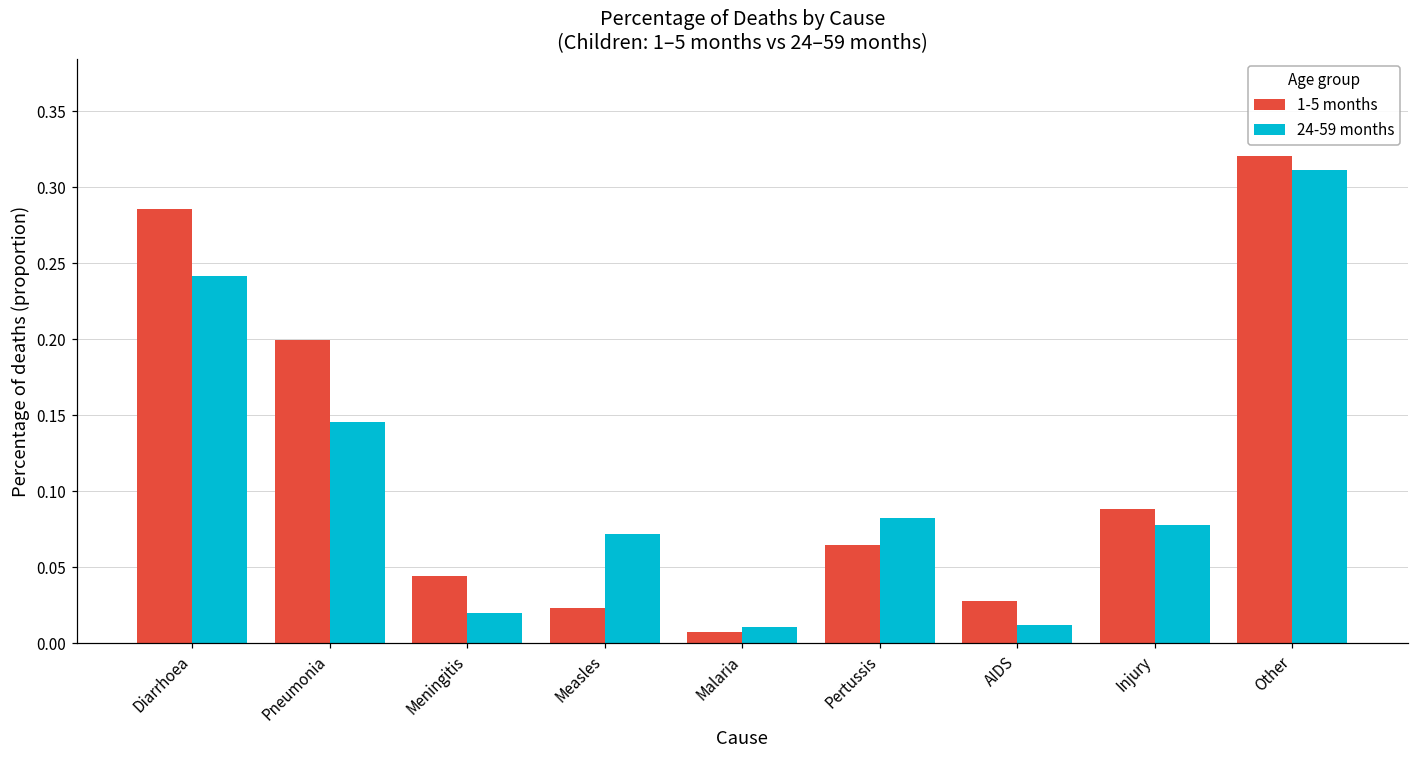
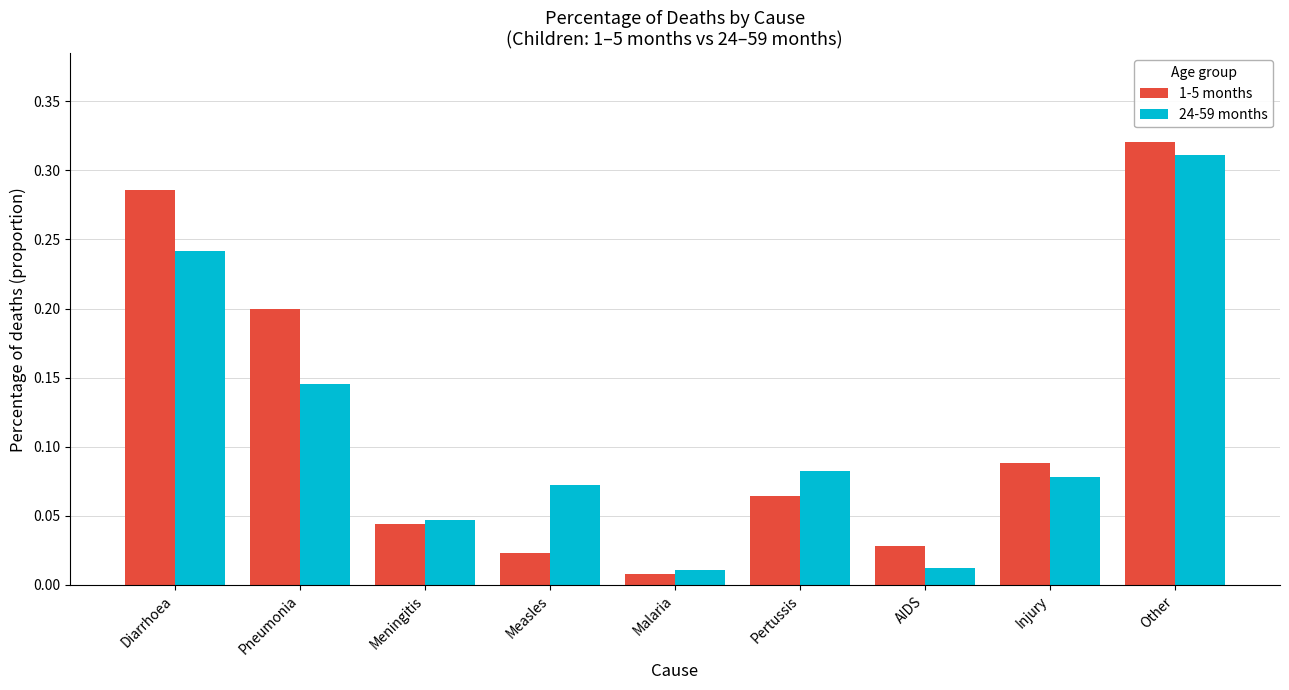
  {
    "1-5 months": {
      "Diarrhoea": 0.286,
      "Pneumonia": 0.199,
      "Meningitis": 0.044,
      "Measles": 0.023,
      "Malaria": 0.008,
      "Pertussis": 0.064,
      "AIDS": 0.028,
      "Injury": 0.089,
      "Other": 0.321
    },
    "24-59 months": {
      "Diarrhoea": 0.241,
      "Pneumonia": 0.146,
-     "Meningitis": 0.020,
+     "Meningitis": 0.047,
      "Measles": 0.072,
      "Malaria": 0.011,
      "Pertussis": 0.083,
      "AIDS": 0.012,
      "Injury": 0.078,
      "Other": 0.311
    }
  }
